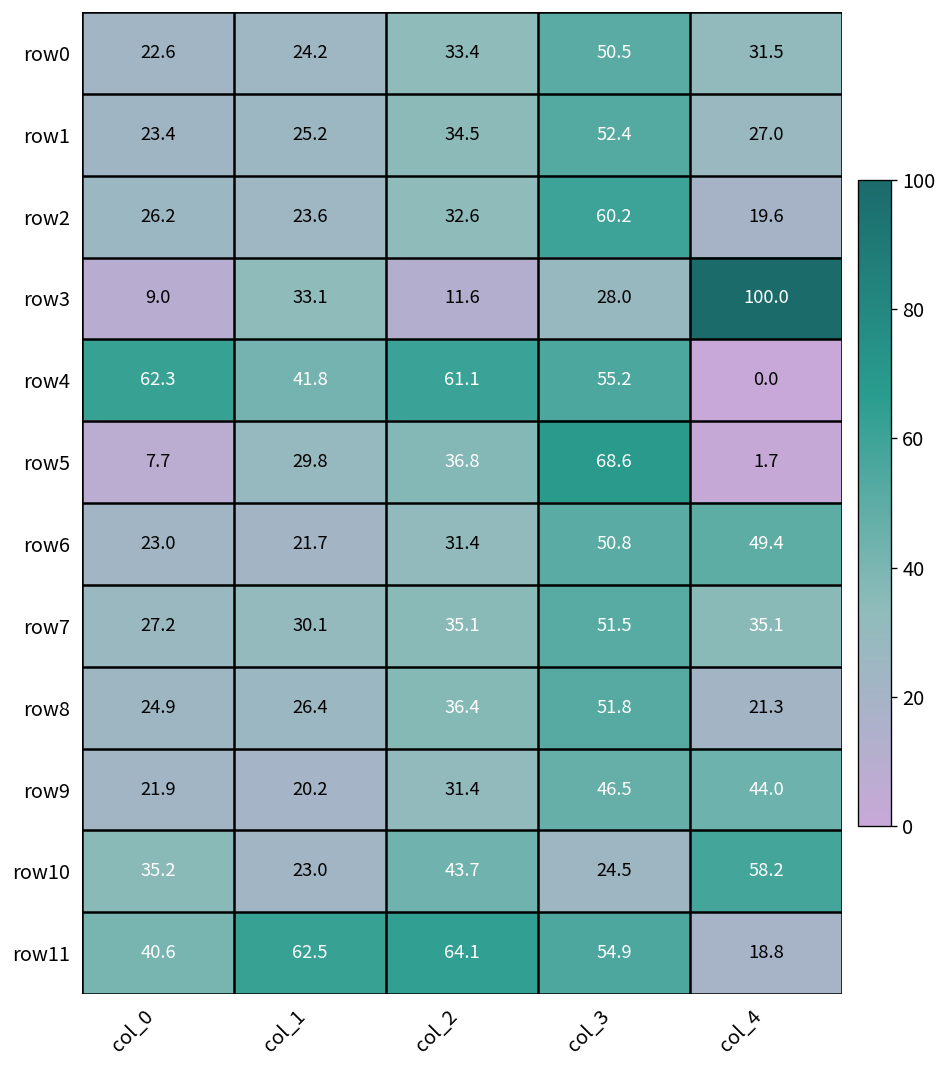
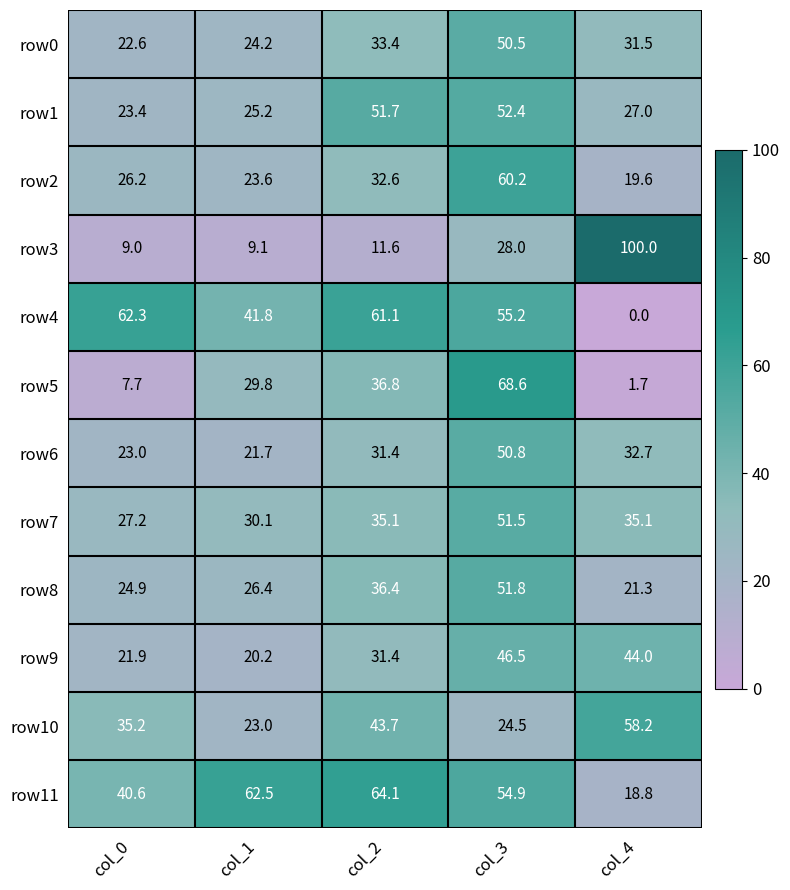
  {
    "row0": {
      "col_0": 22.6,
      "col_1": 24.2,
      "col_2": 33.4,
      "col_3": 50.5,
      "col_4": 31.5
    },
    "row1": {
      "col_0": 23.4,
      "col_1": 25.2,
-     "col_2": 34.5,
+     "col_2": 51.7,
      "col_3": 52.4,
      "col_4": 27.0
    },
    "row2": {
      "col_0": 26.2,
      "col_1": 23.6,
      "col_2": 32.6,
      "col_3": 60.2,
      "col_4": 19.6
    },
    "row3": {
      "col_0": 9.0,
-     "col_1": 33.1,
+     "col_1": 9.1,
      "col_2": 11.6,
      "col_3": 28.0,
      "col_4": 100.0
    },
    "row4": {
      "col_0": 62.3,
      "col_1": 41.8,
      "col_2": 61.1,
      "col_3": 55.2,
      "col_4": 0.0
    },
    "row5": {
      "col_0": 7.7,
      "col_1": 29.8,
      "col_2": 36.8,
      "col_3": 68.6,
      "col_4": 1.7
    },
    "row6": {
      "col_0": 23.0,
      "col_1": 21.7,
      "col_2": 31.4,
      "col_3": 50.8,
-     "col_4": 49.4
+     "col_4": 32.7
    },
    "row7": {
      "col_0": 27.2,
      "col_1": 30.1,
      "col_2": 35.1,
      "col_3": 51.5,
      "col_4": 35.1
    },
    "row8": {
      "col_0": 24.9,
      "col_1": 26.4,
      "col_2": 36.4,
      "col_3": 51.8,
      "col_4": 21.3
    },
    "row9": {
      "col_0": 21.9,
      "col_1": 20.2,
      "col_2": 31.4,
      "col_3": 46.5,
      "col_4": 44.0
    },
    "row10": {
      "col_0": 35.2,
      "col_1": 23.0,
      "col_2": 43.7,
      "col_3": 24.5,
      "col_4": 58.2
    },
    "row11": {
      "col_0": 40.6,
      "col_1": 62.5,
      "col_2": 64.1,
      "col_3": 54.9,
      "col_4": 18.8
    }
  }
